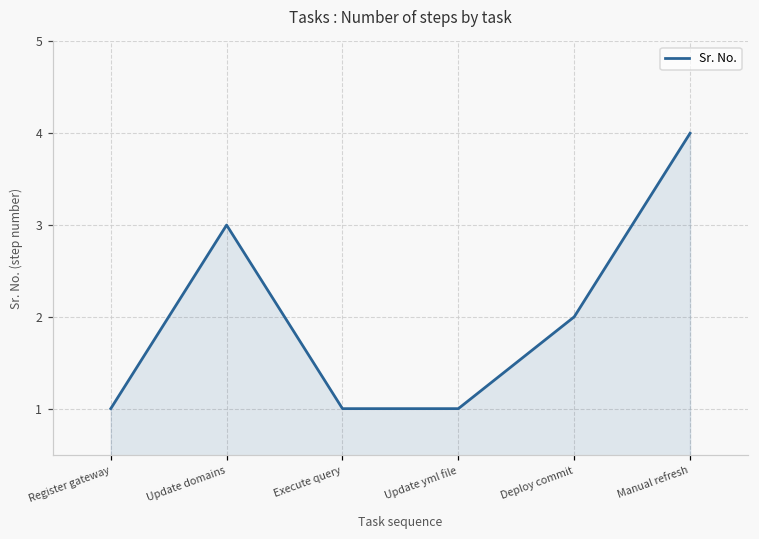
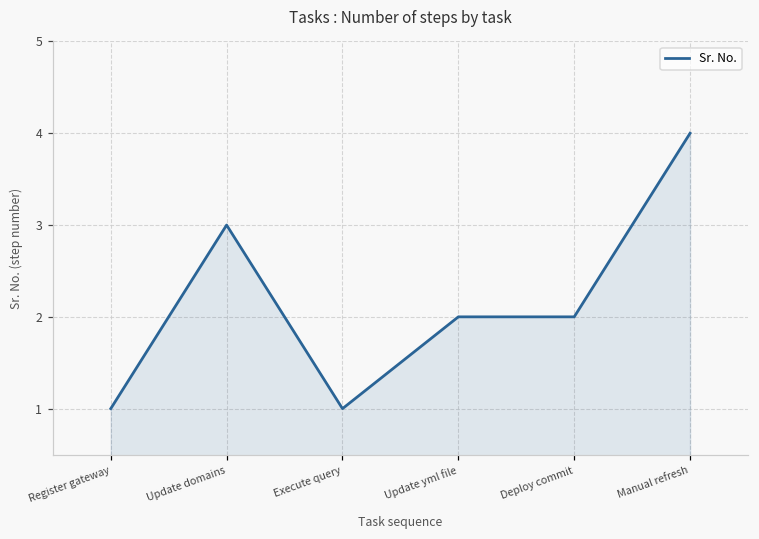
  {
    "Register gateway": 1,
    "Update domains": 3,
    "Execute query": 1,
-   "Update yml file": 1,
+   "Update yml file": 2,
    "Deploy commit": 2,
    "Manual refresh": 4
  }
